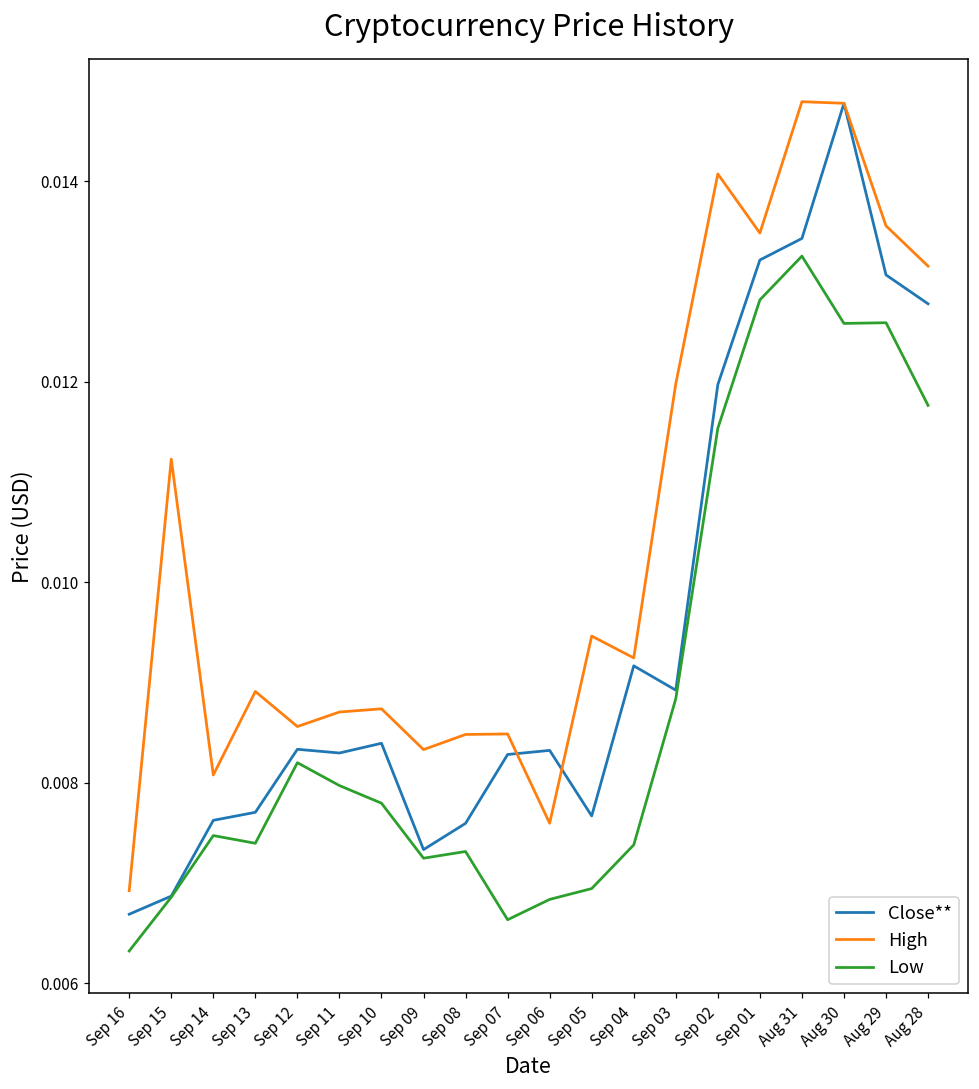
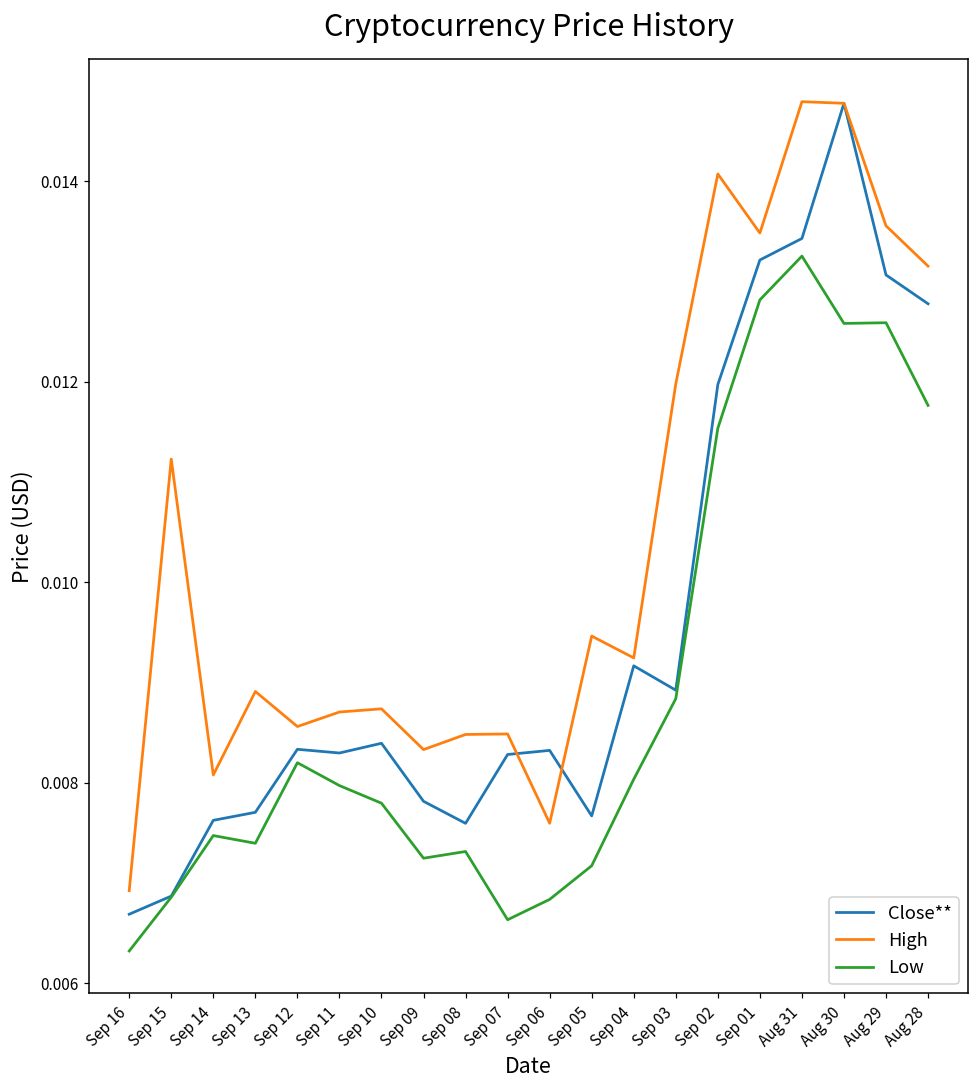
  {
    "Close**": {
      "Sep 16": 0.0067,
      "Sep 14": 0.0076,
      "Sep 13": 0.0077,
      "Sep 12": 0.0083,
      "Sep 11": 0.0083,
      "Sep 10": 0.0084,
-     "Sep 09": 0.0073,
+     "Sep 09": 0.0078,
      "Sep 08": 0.0076,
      "Sep 07": 0.0083,
      "Sep 06": 0.0083,
      "Sep 05": 0.0077,
      "Sep 04": 0.0092,
      "Sep 03": 0.0089,
      "Sep 02": 0.0120,
      "Sep 01": 0.0132,
      "Aug 31": 0.0134,
      "Aug 29": 0.0131,
      "Aug 28": 0.0128
    },
    "High": {
      "Sep 16": 0.0069,
      "Sep 15": 0.0112,
      "Sep 14": 0.0081,
      "Sep 13": 0.0089,
      "Sep 12": 0.0086,
      "Sep 11": 0.0087,
      "Sep 10": 0.0087,
      "Sep 09": 0.0083,
      "Sep 08": 0.0085,
      "Sep 07": 0.0085,
      "Sep 06": 0.0076,
      "Sep 05": 0.0095,
      "Sep 04": 0.0092,
      "Sep 03": 0.0120,
      "Sep 02": 0.0141,
      "Sep 01": 0.0135,
      "Aug 31": 0.0148,
      "Aug 29": 0.0136,
      "Aug 28": 0.0132
    },
    "Low": {
      "Sep 16": 0.0063,
      "Sep 14": 0.0075,
      "Sep 13": 0.0074,
      "Sep 12": 0.0082,
      "Sep 11": 0.0080,
      "Sep 10": 0.0078,
      "Sep 09": 0.0072,
      "Sep 08": 0.0073,
      "Sep 07": 0.0066,
      "Sep 06": 0.0068,
-     "Sep 05": 0.0069,
-     "Sep 04": 0.0074,
+     "Sep 05": 0.0072,
+     "Sep 04": 0.0080,
      "Sep 03": 0.0088,
      "Sep 02": 0.0115,
      "Sep 01": 0.0128,
      "Aug 31": 0.0133,
      "Aug 30": 0.0126,
      "Aug 29": 0.0126,
      "Aug 28": 0.0118
    }
  }
